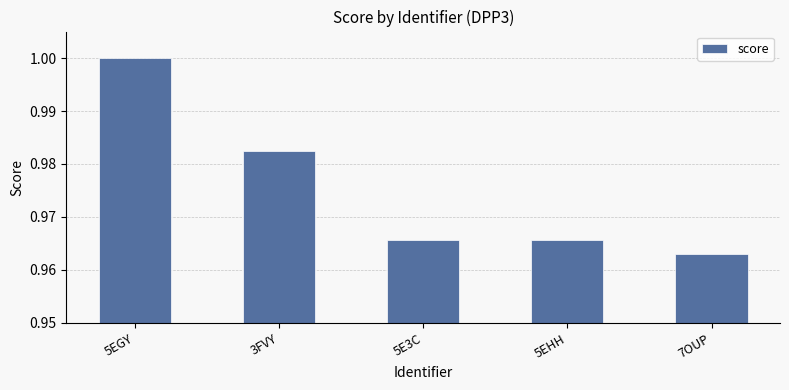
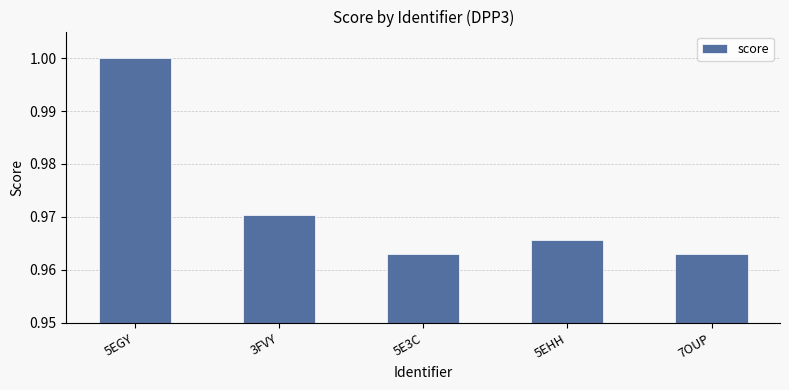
  {
    "5EGY": 1.000,
-   "3FVY": 0.982,
-   "5E3C": 0.966,
+   "3FVY": 0.970,
+   "5E3C": 0.963,
    "5EHH": 0.966,
    "7OUP": 0.963
  }
